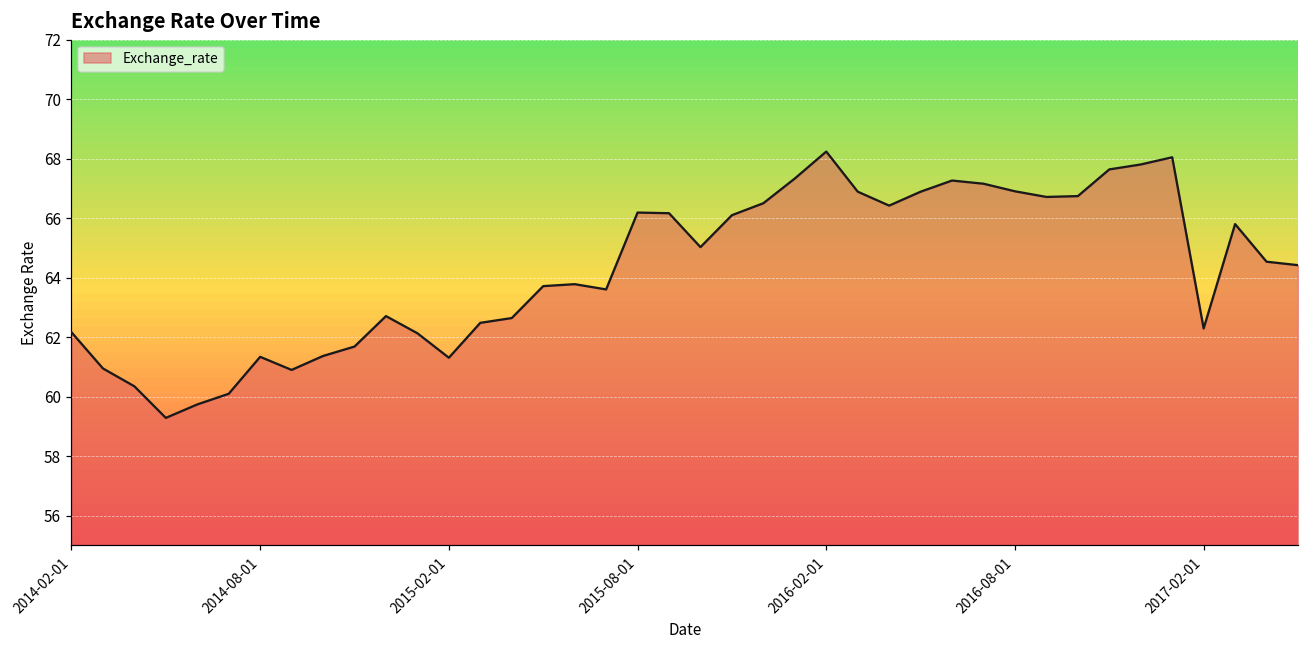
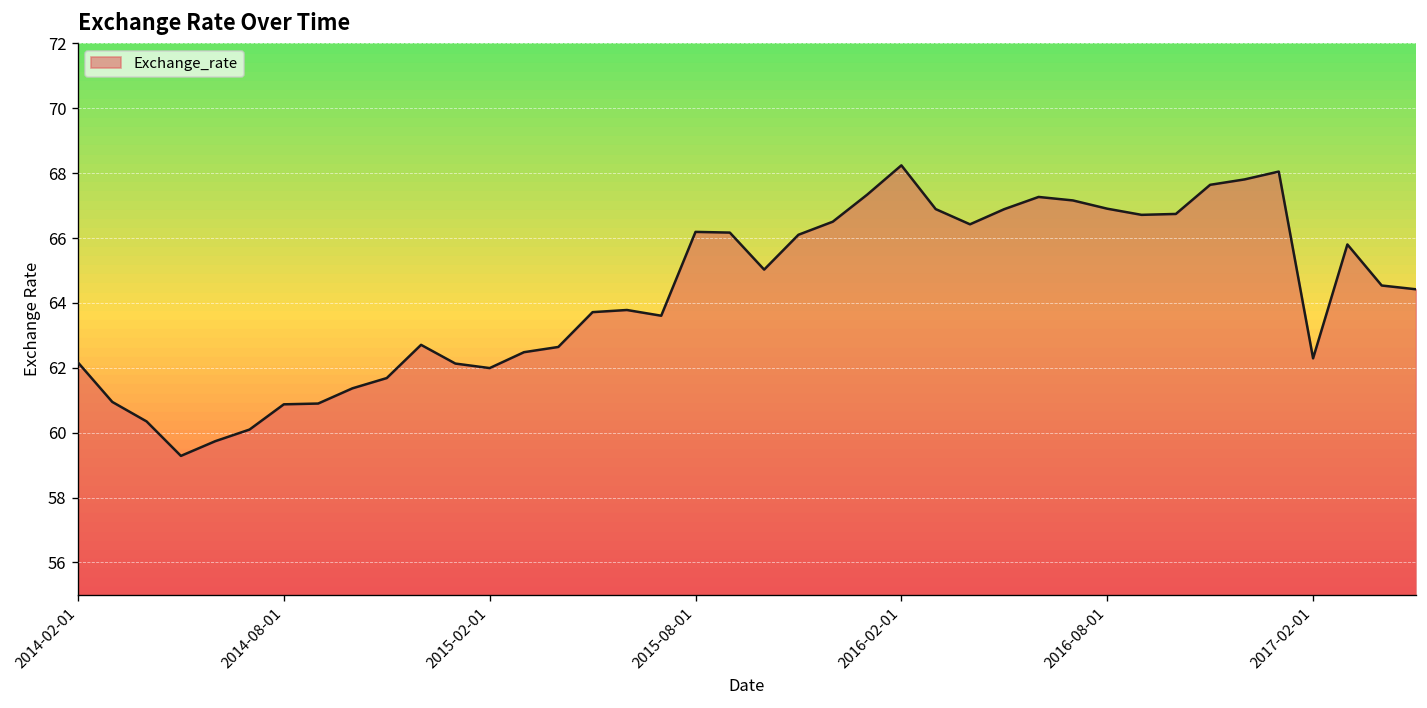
  {
    "2014-02-01": 62.2,
-   "2014-08-01": 61.3,
-   "2015-02-01": 61.3,
+   "2014-08-01": 60.9,
+   "2015-02-01": 62.0,
    "2015-08-01": 66.2,
    "2016-02-01": 68.2,
    "2016-08-01": 66.9,
    "2017-02-01": 62.3
  }
